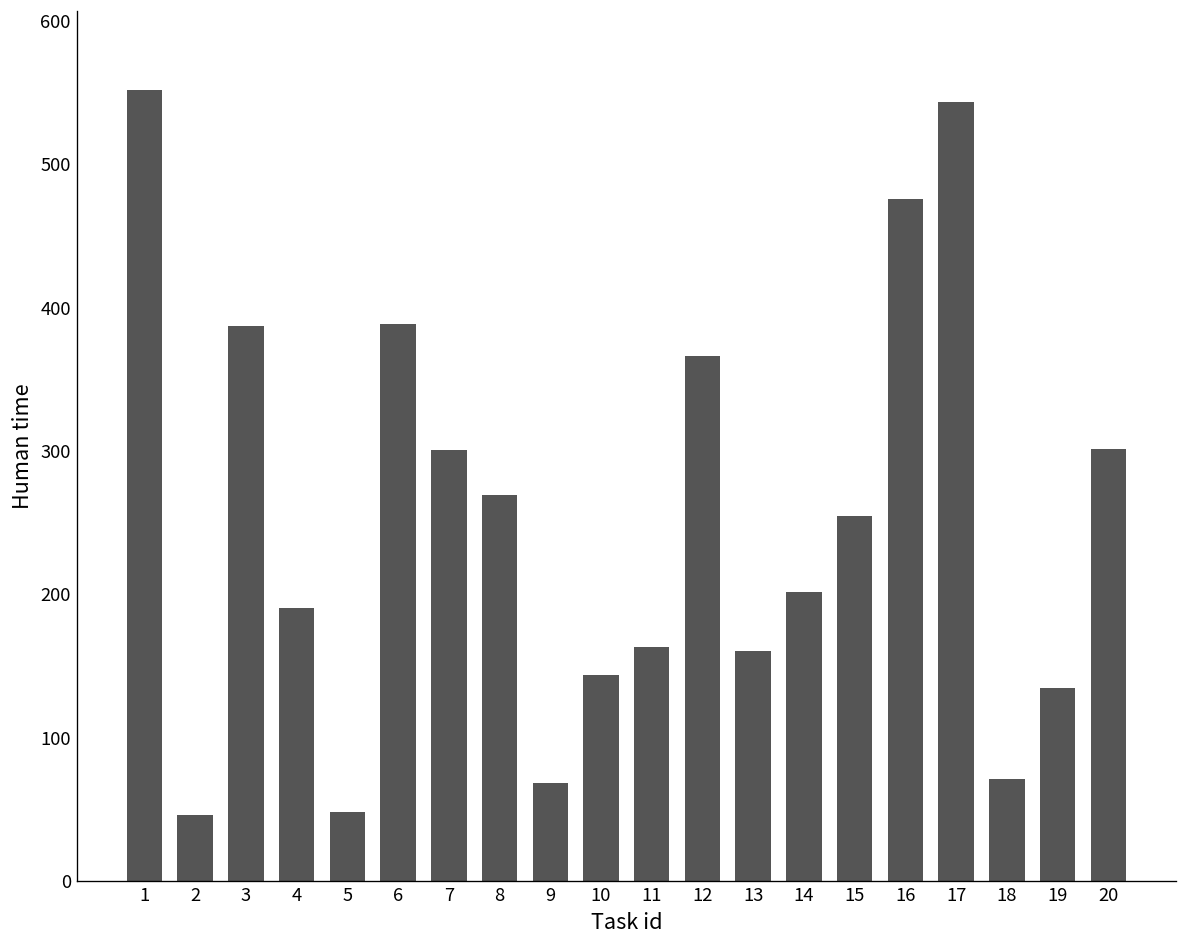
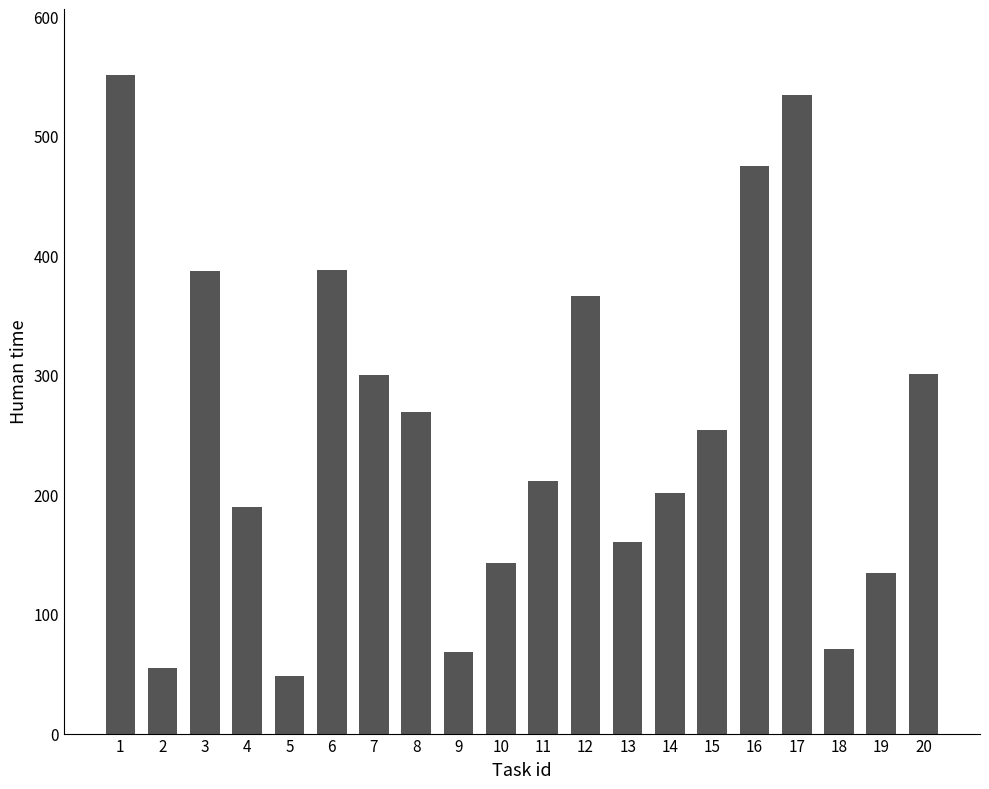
  {
    "1": 551,
-   "2": 46,
+   "2": 55,
    "3": 387,
    "4": 190,
    "5": 48,
    "6": 388,
    "7": 300,
    "8": 269,
    "9": 68,
    "10": 143,
-   "11": 163,
+   "11": 211,
    "12": 366,
    "13": 160,
    "14": 201,
    "15": 254,
    "16": 475,
-   "17": 543,
+   "17": 534,
    "18": 71,
    "19": 134,
    "20": 301
  }
